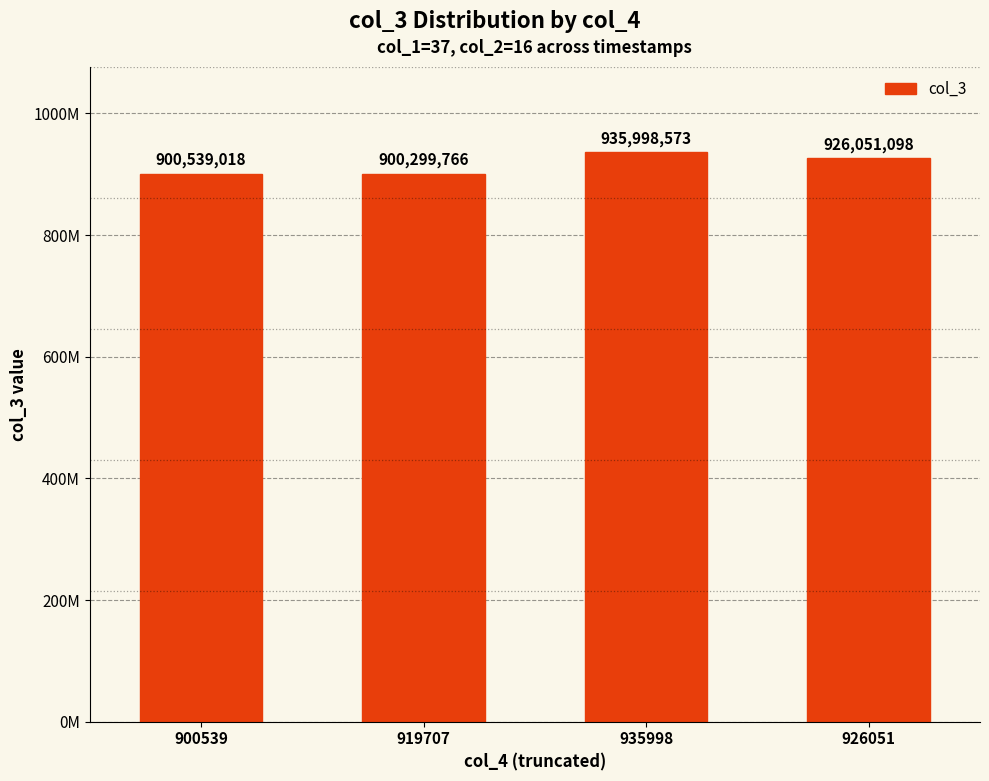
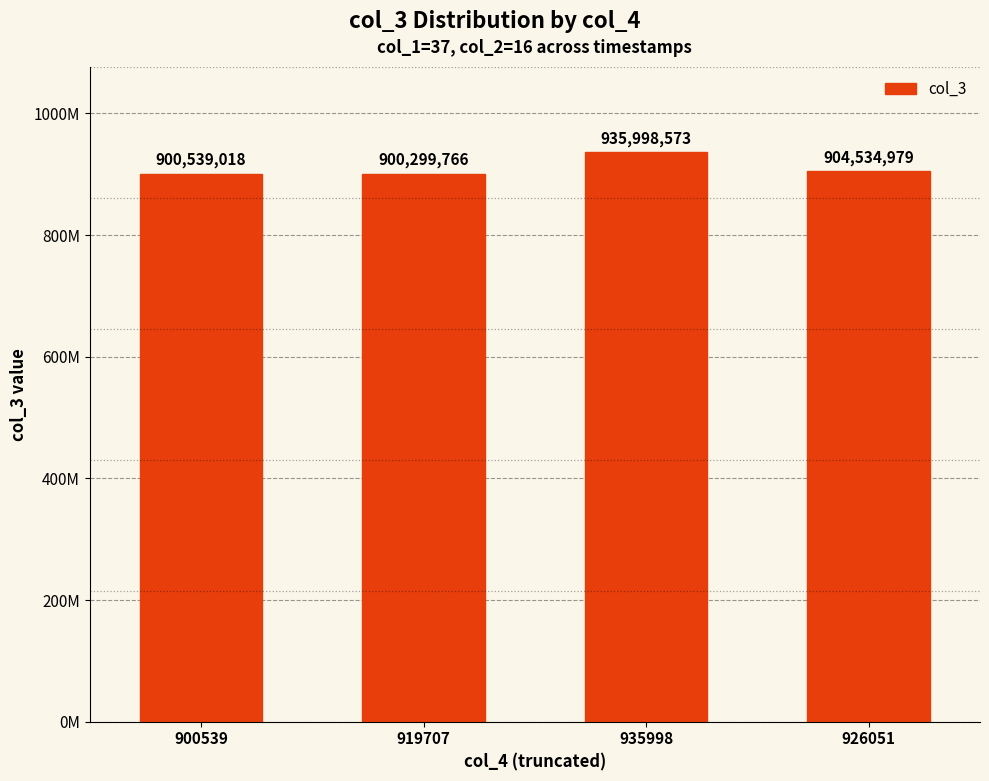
  {
    "900539": "900,539,018",
    "919707": "900,299,766",
    "935998": "935,998,573",
-   "926051": "926,051,098"
+   "926051": "904,534,979"
  }
